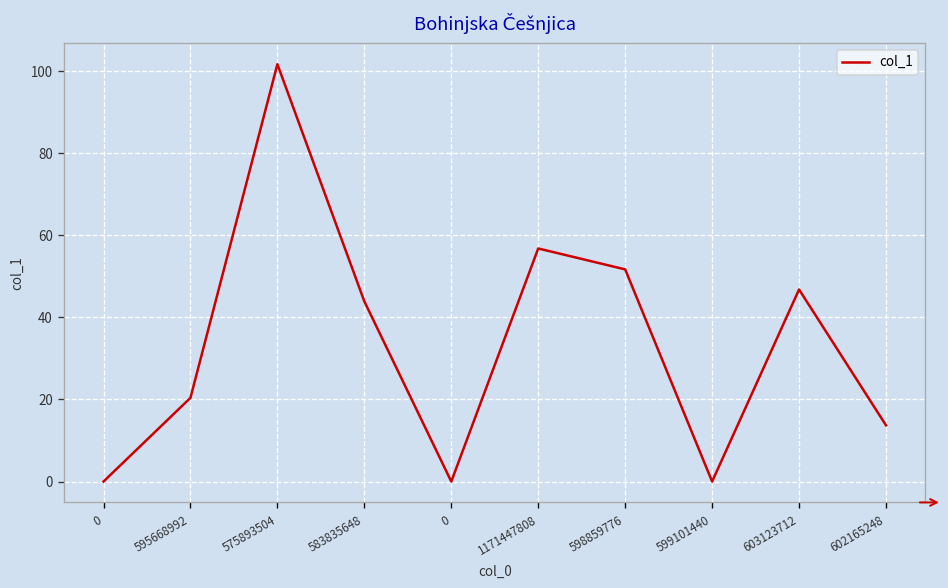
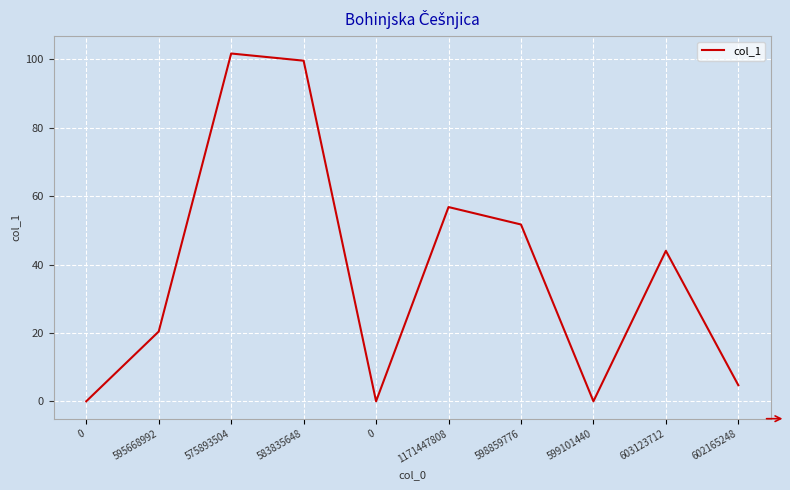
  {
    "595668992": 20,
    "575893504": 102,
-   "583835648": 44,
+   "583835648": 100,
    "1171447808": 57,
    "598859776": 52,
    "599101440": 0,
-   "603123712": 47,
-   "602165248": 14
+   "603123712": 44,
+   "602165248": 5
  }
